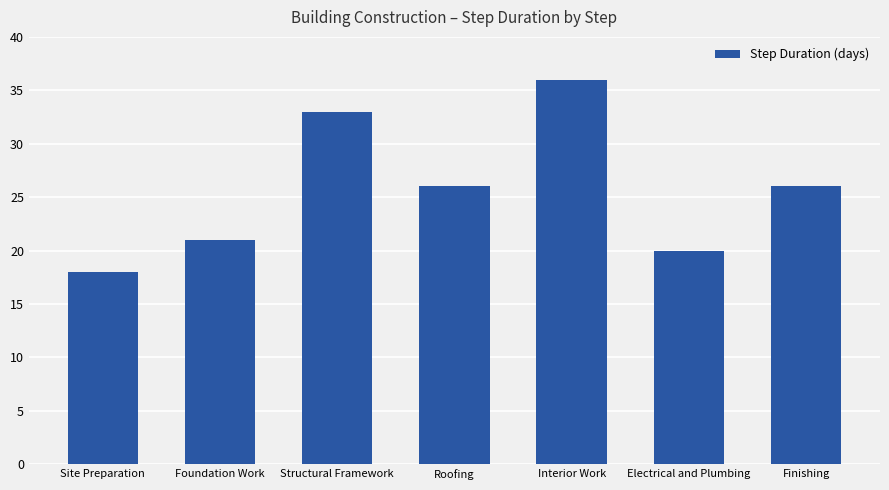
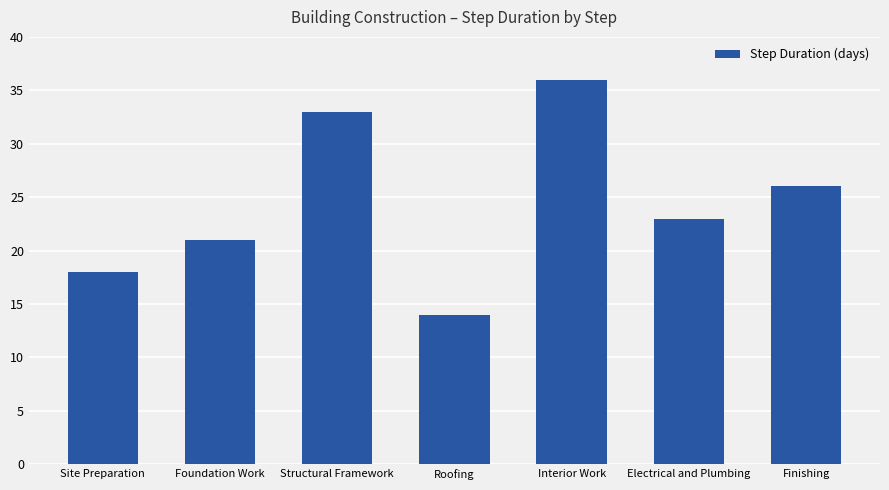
  {
    "Site Preparation": 18,
    "Foundation Work": 21,
    "Structural Framework": 33,
-   "Roofing": 26,
+   "Roofing": 14,
    "Interior Work": 36,
-   "Electrical and Plumbing": 20,
+   "Electrical and Plumbing": 23,
    "Finishing": 26
  }
